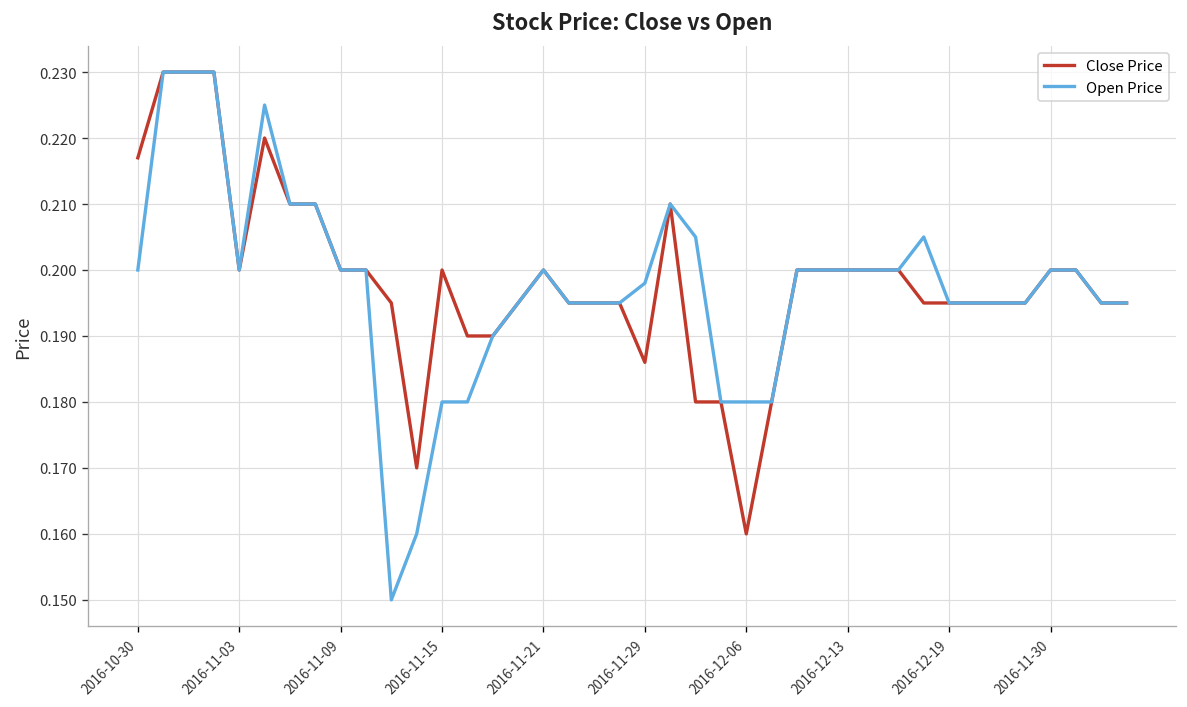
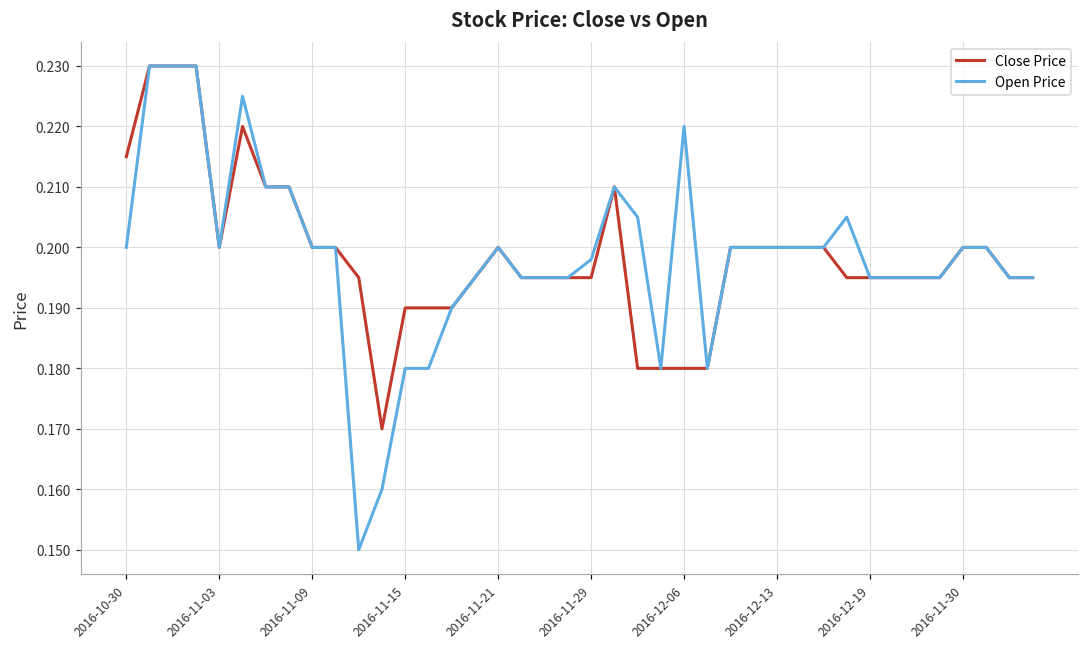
  {
    "Close Price": {
-     "2016-10-30": 0.217,
-     "2016-11-15": 0.20,
-     "2016-11-29": 0.186,
-     "2016-12-06": 0.16
+     "2016-10-30": 0.215,
+     "2016-11-15": 0.19,
+     "2016-11-29": 0.195,
+     "2016-12-06": 0.18
    },
    "Open Price": {
      "2016-10-30": 0.20,
      "2016-11-15": 0.18,
      "2016-11-29": 0.198,
-     "2016-12-06": 0.18
+     "2016-12-06": 0.22
    }
  }
